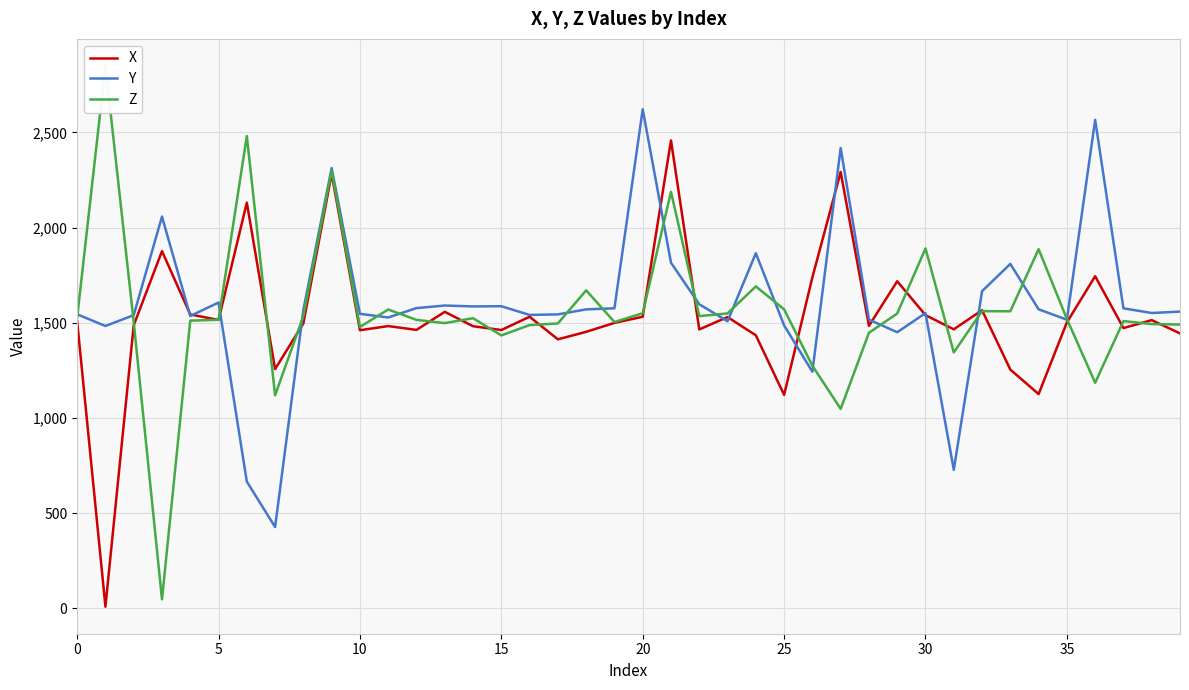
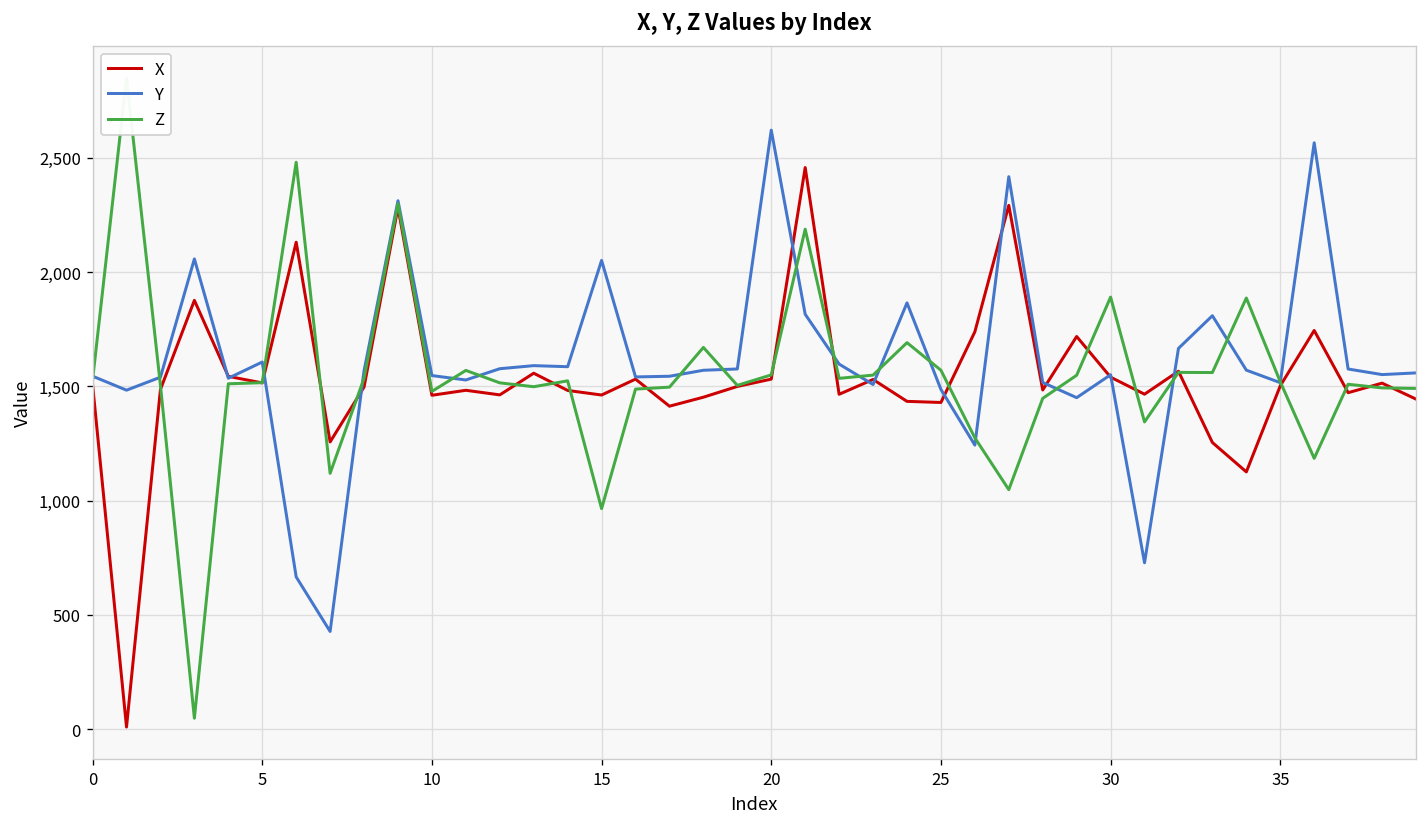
  {
    "X": {
      "0": "1,510",
      "10": "1,460",
      "15": "1,460",
      "20": "1,530",
-     "25": "1,120",
+     "25": "1,430",
      "35": "1,500"
    },
    "Y": {
      "0": "1,540",
      "5": "1,610",
      "10": "1,550",
-     "15": "1,590",
+     "15": "2,050",
      "20": "2,620",
      "25": "1,490"
    },
    "Z": {
      "0": "1,530",
      "10": "1,480",
-     "15": "1,430",
+     "15": "970",
      "20": "1,550",
      "25": "1,570",
      "30": "1,890"
    }
  }
